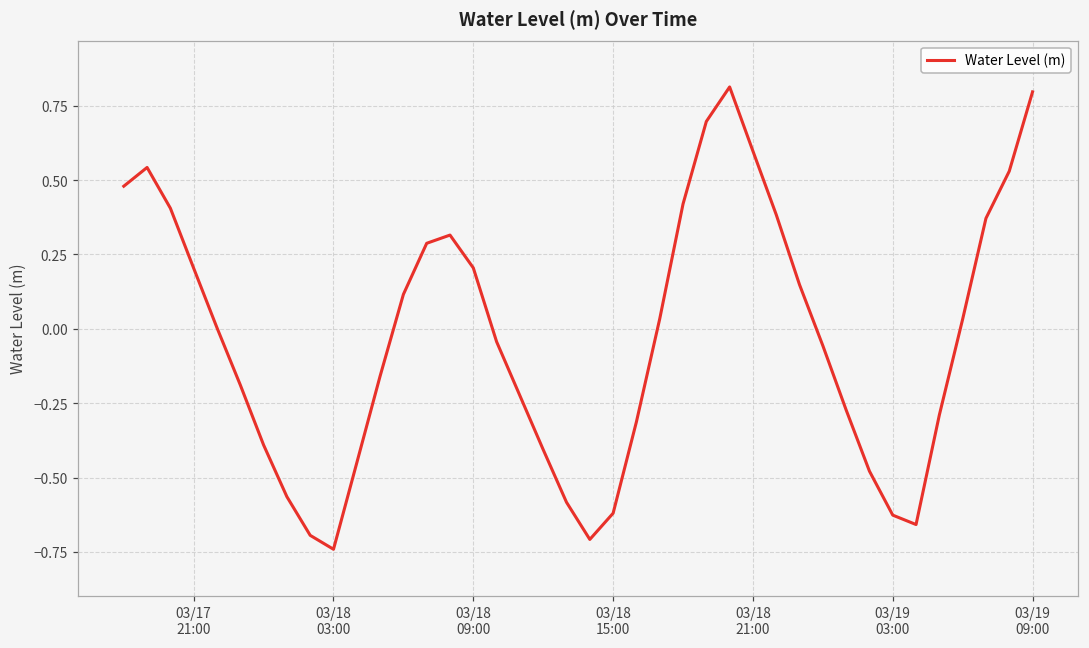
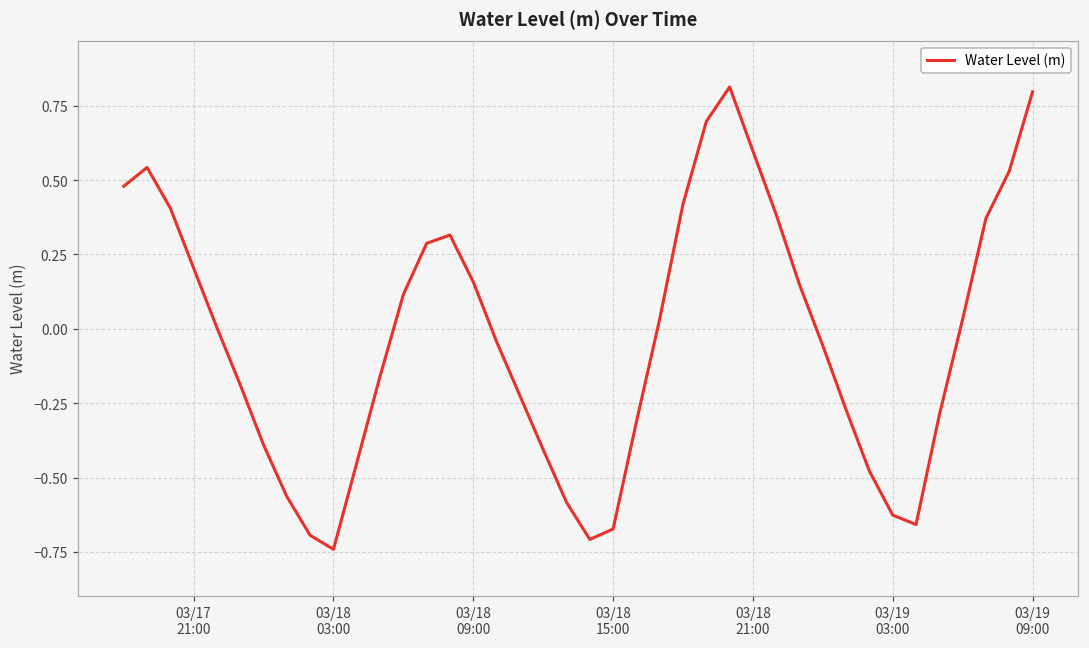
  {
    "03/17 21:00": 0.20,
    "03/18 03:00": -0.74,
-   "03/18 09:00": 0.20,
-   "03/18 15:00": -0.62,
+   "03/18 09:00": 0.16,
+   "03/18 15:00": -0.67,
    "03/18 21:00": 0.60,
    "03/19 03:00": -0.63,
    "03/19 09:00": 0.80
  }
